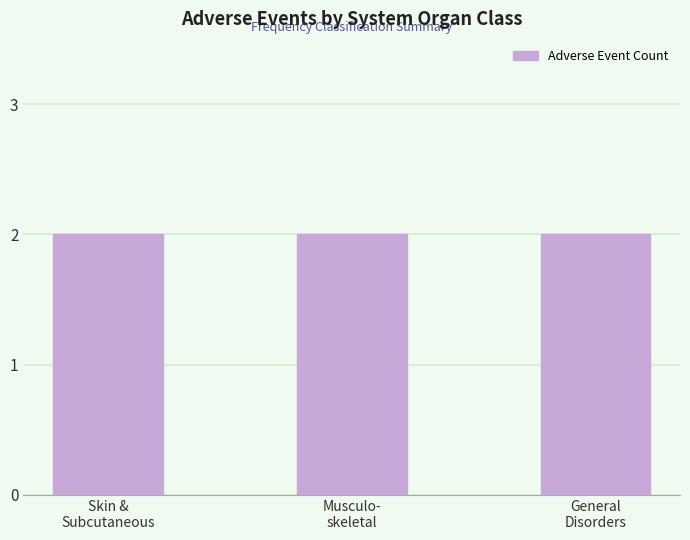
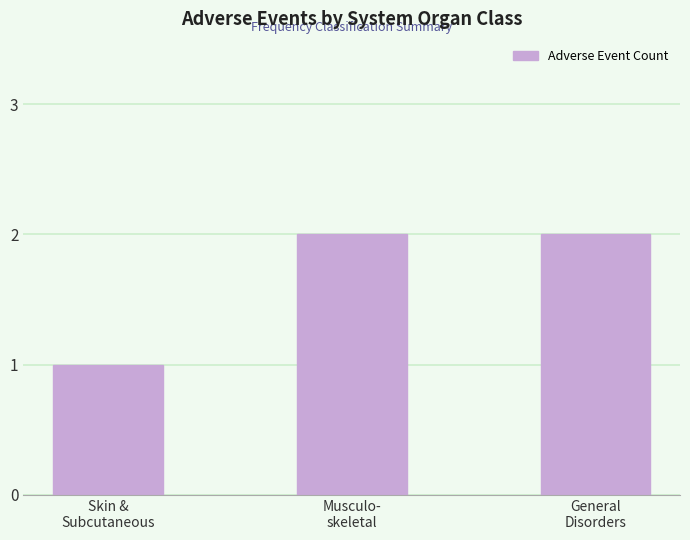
  {
-   "Skin & Subcutaneous": 2,
+   "Skin & Subcutaneous": 1,
    "Musculo- skeletal": 2,
    "General Disorders": 2
  }
